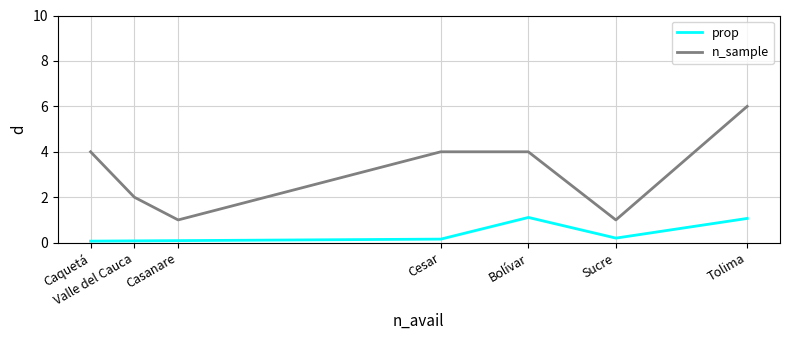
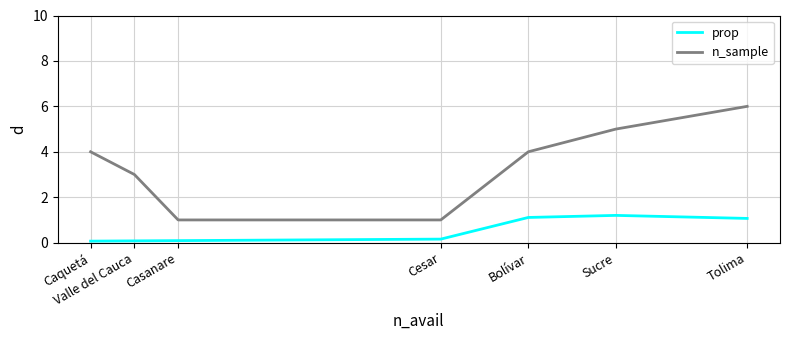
  {
    "prop": {
      "Caquetá": 0.1,
      "Valle del Cauca": 0.1,
      "Casanare": 0.1,
      "Cesar": 0.2,
      "Bolívar": 1.1,
-     "Sucre": 0.2,
+     "Sucre": 1.2,
      "Tolima": 1.1
    },
    "n_sample": {
      "Caquetá": 4,
-     "Valle del Cauca": 2,
+     "Valle del Cauca": 3,
      "Casanare": 1,
-     "Cesar": 4,
+     "Cesar": 1,
      "Bolívar": 4,
-     "Sucre": 1,
+     "Sucre": 5,
      "Tolima": 6
    }
  }
